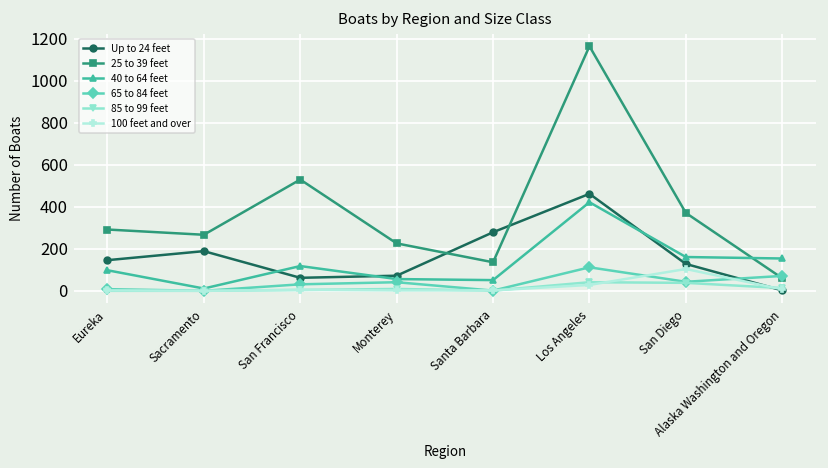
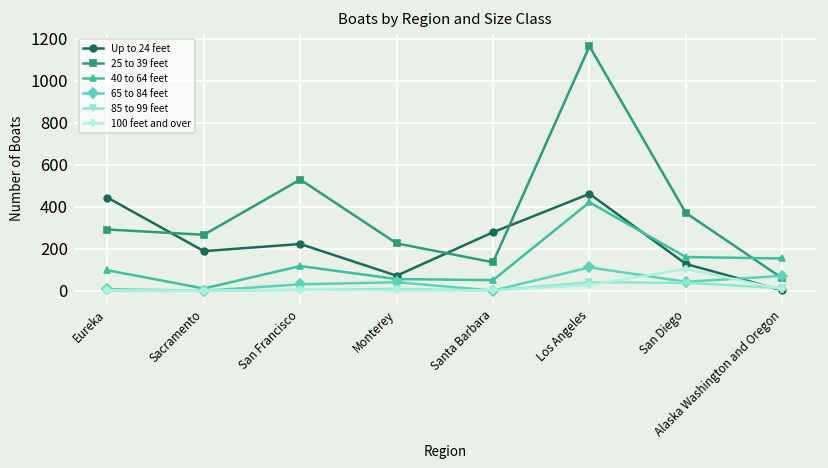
  {
    "Up to 24 feet": {
-     "Eureka": 150,
+     "Eureka": 440,
      "Sacramento": 190,
-     "San Francisco": 60,
+     "San Francisco": 220,
      "Monterey": 70,
      "Santa Barbara": 280,
      "Los Angeles": 460,
      "San Diego": 130
    }
  }
